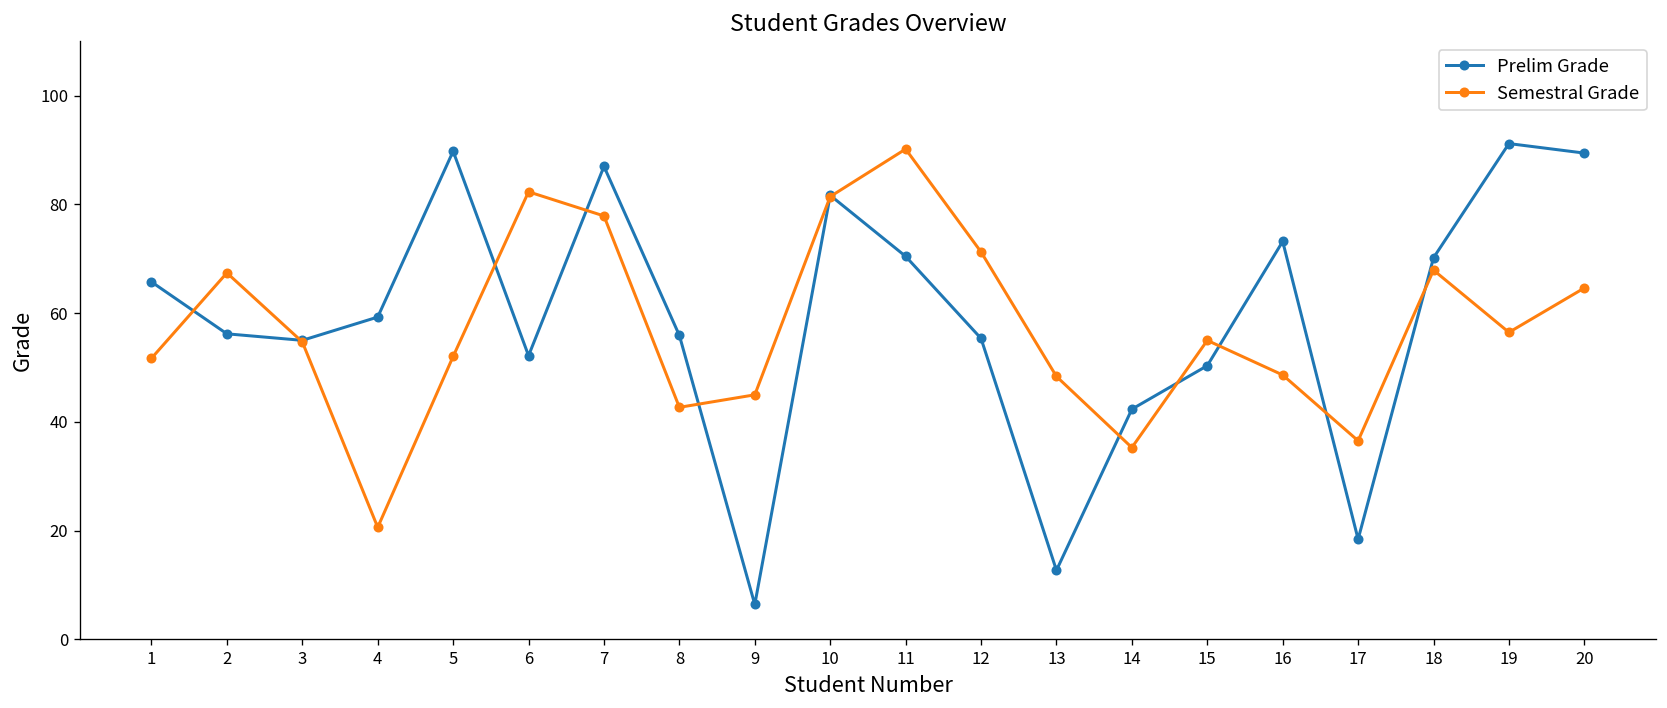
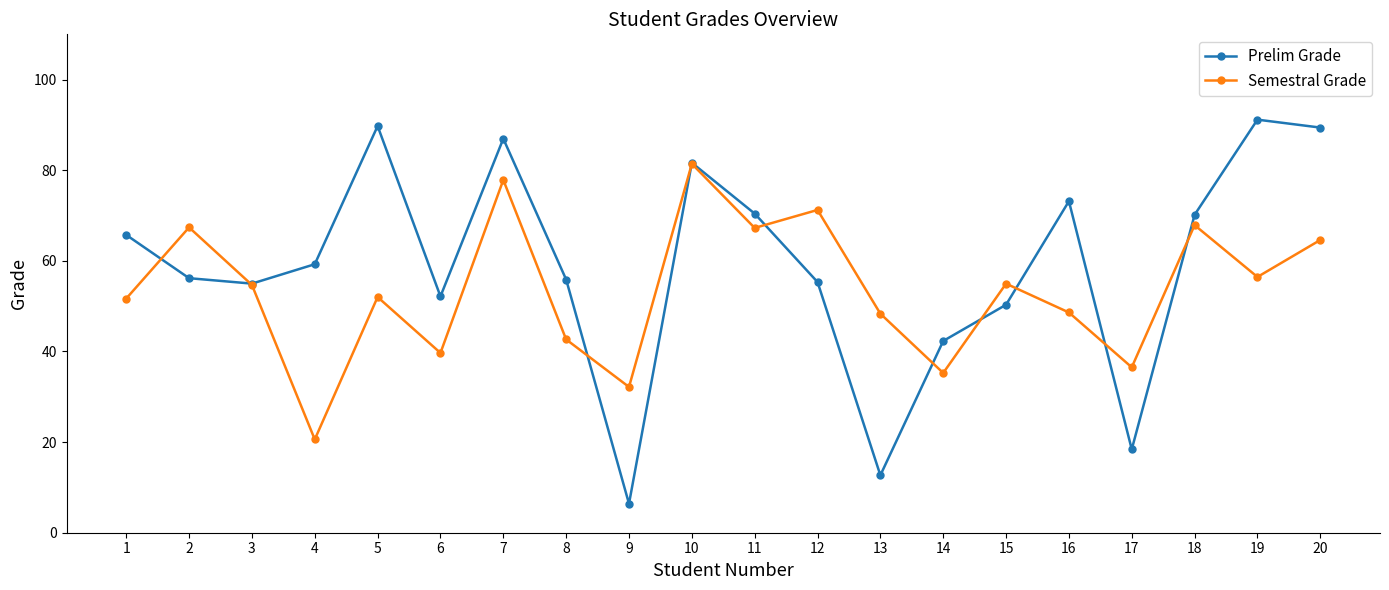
  {
    "Prelim Grade": {
      "1": 66,
      "2": 56,
      "4": 59,
      "5": 90,
      "6": 52,
      "7": 87,
      "8": 56,
      "9": 6,
      "11": 70,
      "12": 55,
      "13": 13,
      "14": 42,
      "15": 50,
      "16": 73,
      "17": 18,
      "18": 70,
      "19": 91,
      "20": 89
    },
    "Semestral Grade": {
      "1": 52,
      "2": 67,
      "4": 21,
      "5": 52,
-     "6": 82,
+     "6": 40,
      "7": 78,
      "8": 43,
-     "9": 45,
-     "11": 90,
+     "9": 32,
+     "11": 67,
      "12": 71,
      "13": 48,
      "14": 35,
      "15": 55,
      "16": 49,
      "17": 37,
      "18": 68,
      "19": 56,
      "20": 65
    }
  }
